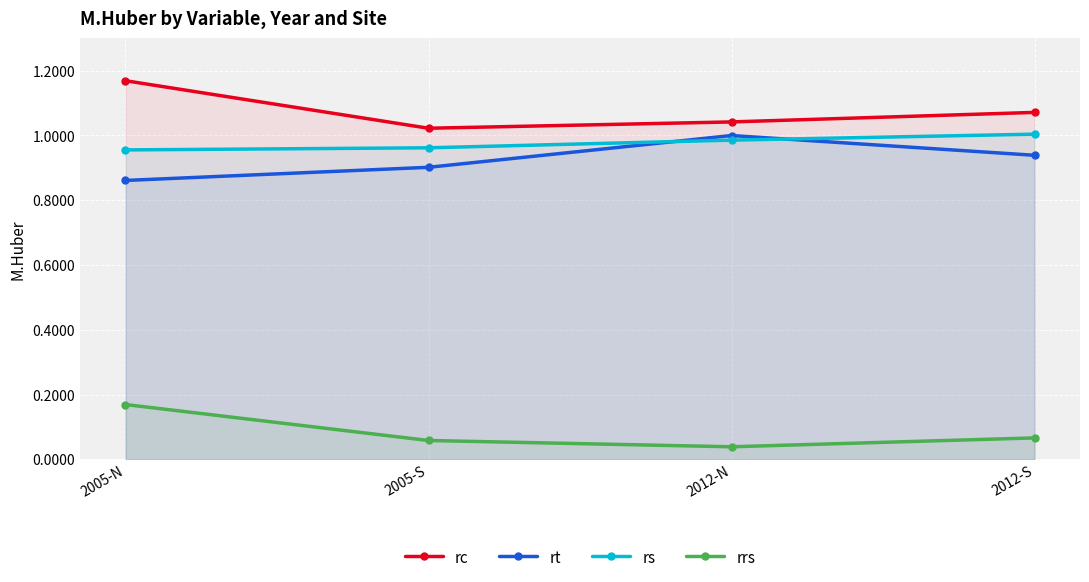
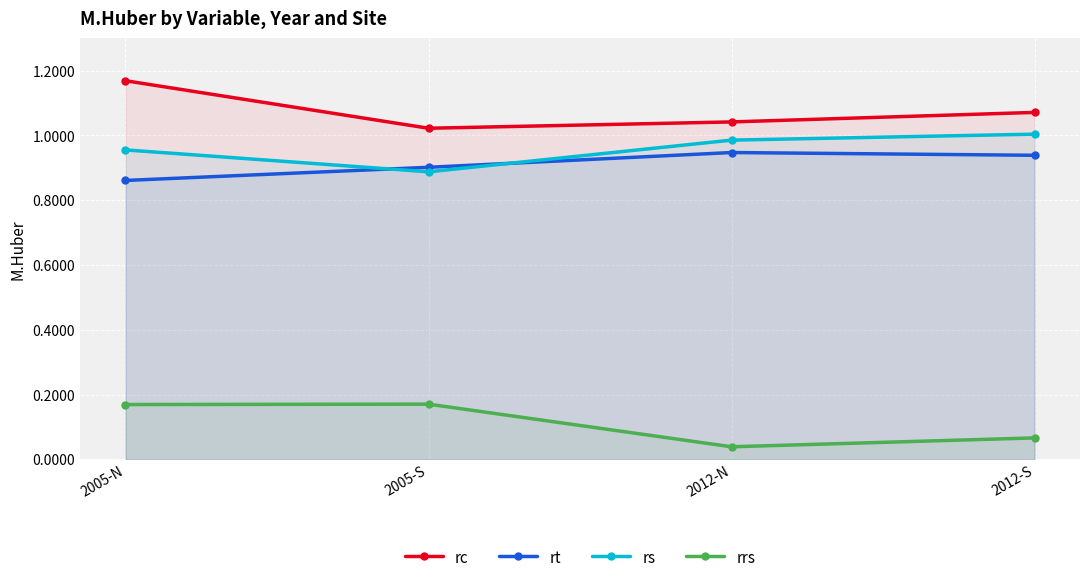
  {
    "rc": {
      "2005-N": 1.17,
      "2005-S": 1.02,
      "2012-N": 1.04,
      "2012-S": 1.07
    },
    "rt": {
      "2005-N": 0.86,
      "2005-S": 0.90,
-     "2012-N": 1.00,
+     "2012-N": 0.95,
      "2012-S": 0.94
    },
    "rs": {
      "2005-N": 0.96,
-     "2005-S": 0.96,
+     "2005-S": 0.89,
      "2012-N": 0.99,
      "2012-S": 1.00
    },
    "rrs": {
      "2005-N": 0.17,
-     "2005-S": 0.06,
+     "2005-S": 0.17,
      "2012-N": 0.04,
      "2012-S": 0.07
    }
  }
